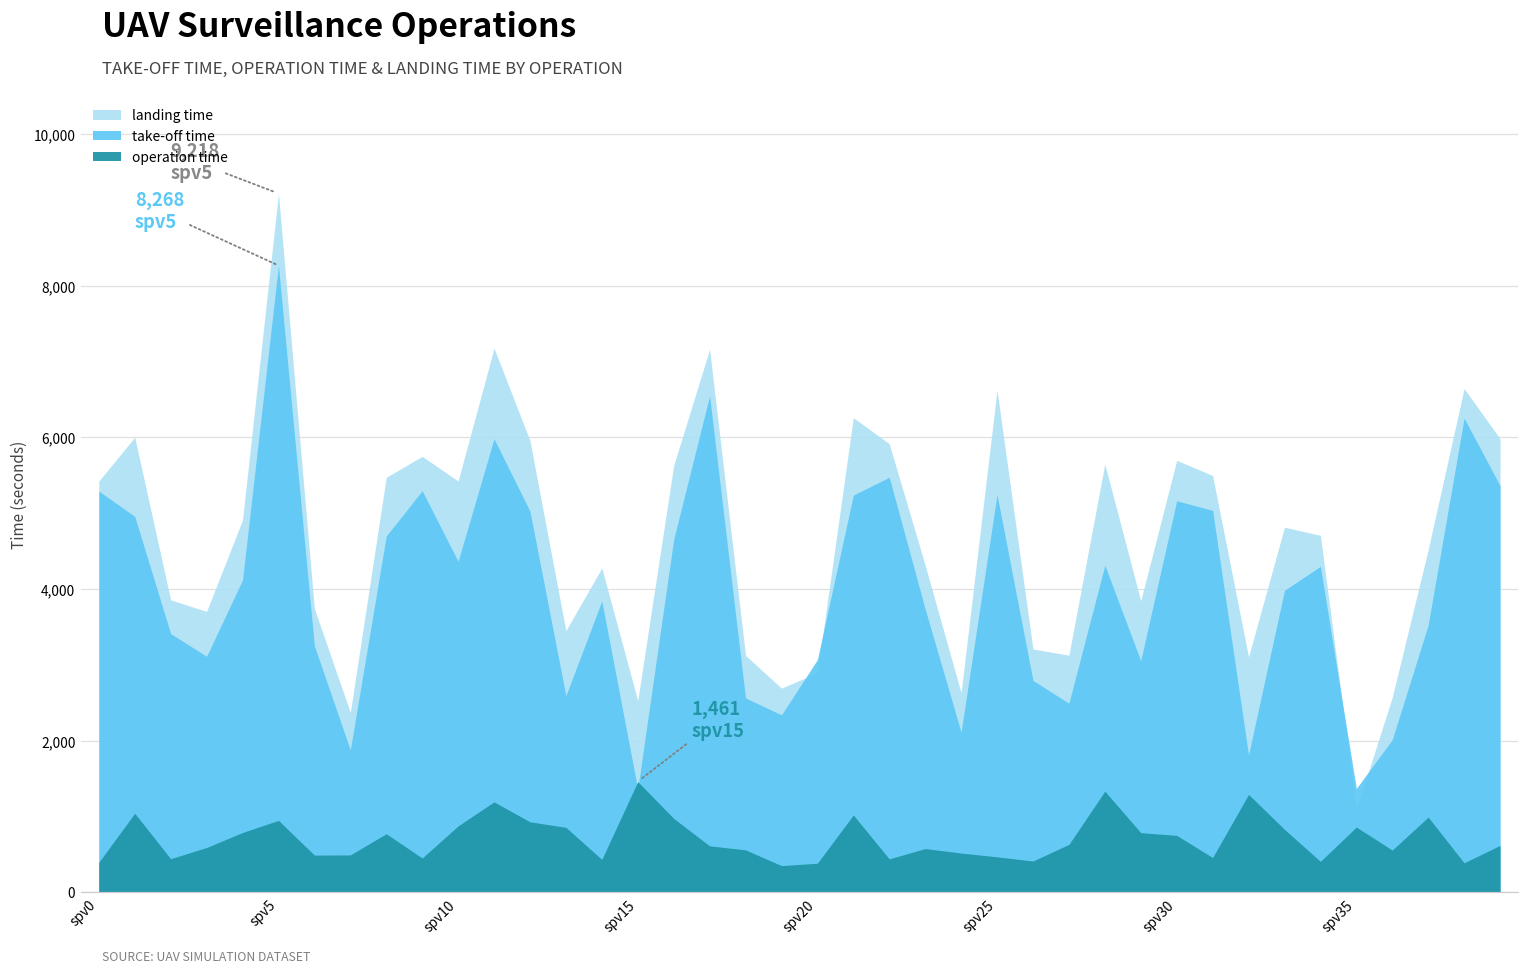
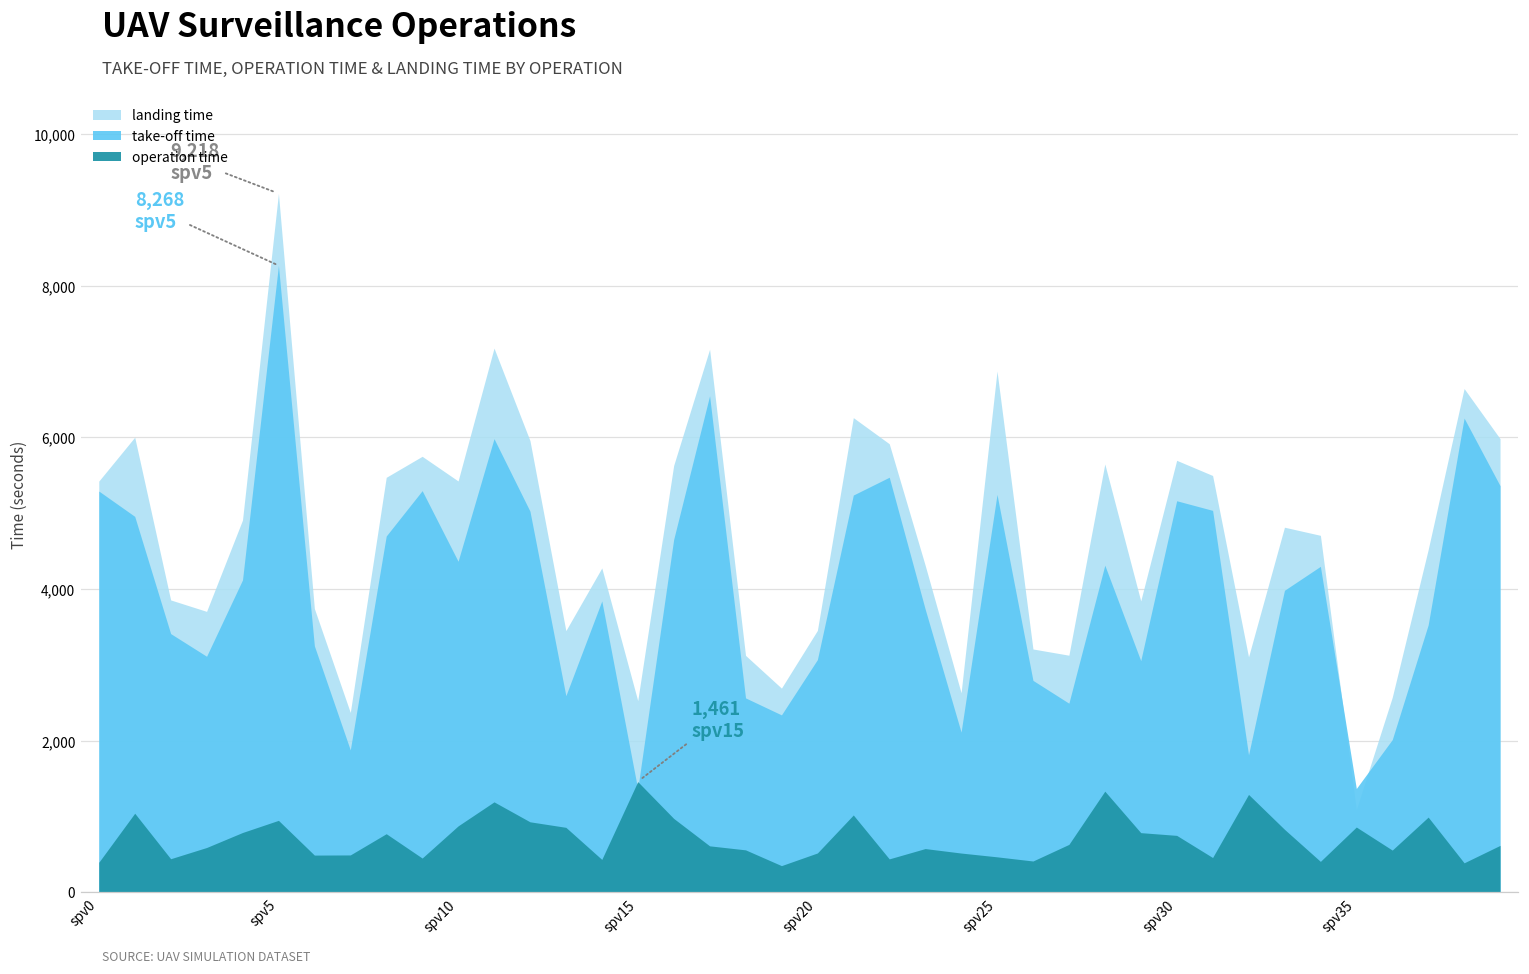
  {
    "landing time": {
      "spv0": "5,400",
      "spv10": "5,400",
      "spv15": "2,500",
-     "spv20": "2,900",
-     "spv25": "6,600",
+     "spv20": "3,500",
+     "spv25": "6,900",
      "spv30": "5,700",
      "spv35": "1,100"
    },
    "take-off time": {
      "spv5": "8,268"
    },
    "operation time": {
      "spv0": "400",
      "spv5": "1,000",
      "spv10": "900",
-     "spv20": "400",
+     "spv20": "500",
      "spv25": "500",
      "spv30": "800",
      "spv35": "900"
    }
  }
